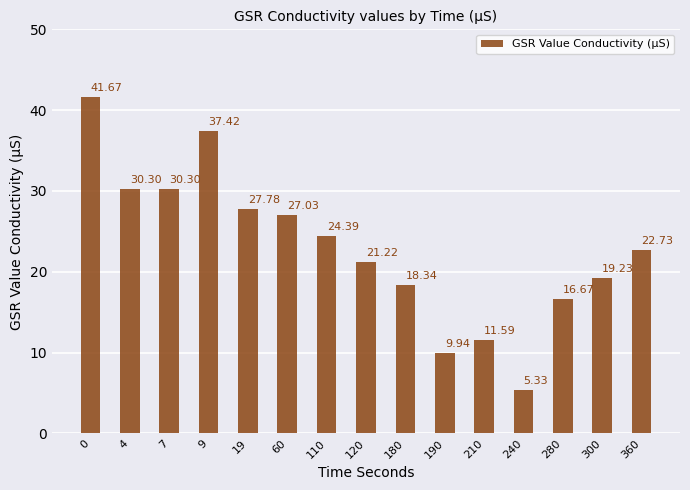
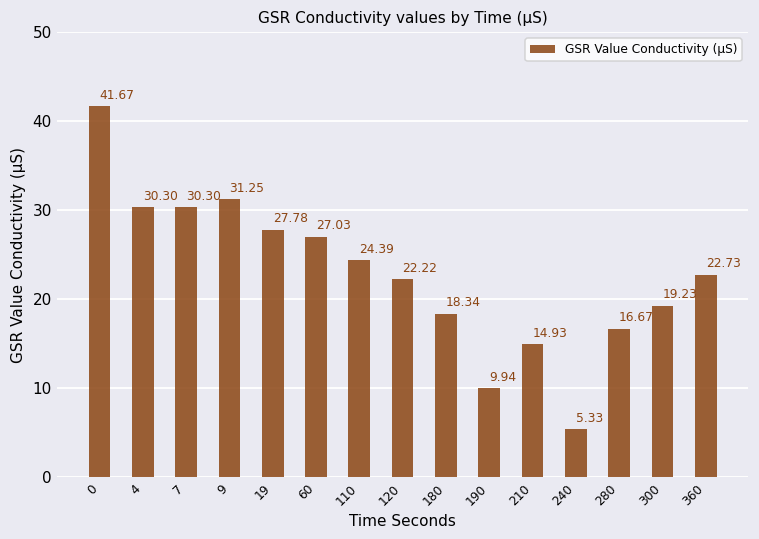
  {
    "0": 41.67,
    "4": 30.30,
    "7": 30.30,
-   "9": 37.42,
+   "9": 31.25,
    "19": 27.78,
    "60": 27.03,
    "110": 24.39,
-   "120": 21.22,
+   "120": 22.22,
    "180": 18.34,
    "190": 9.94,
-   "210": 11.59,
+   "210": 14.93,
    "240": 5.33,
    "280": 16.67,
    "300": 19.23,
    "360": 22.73
  }
